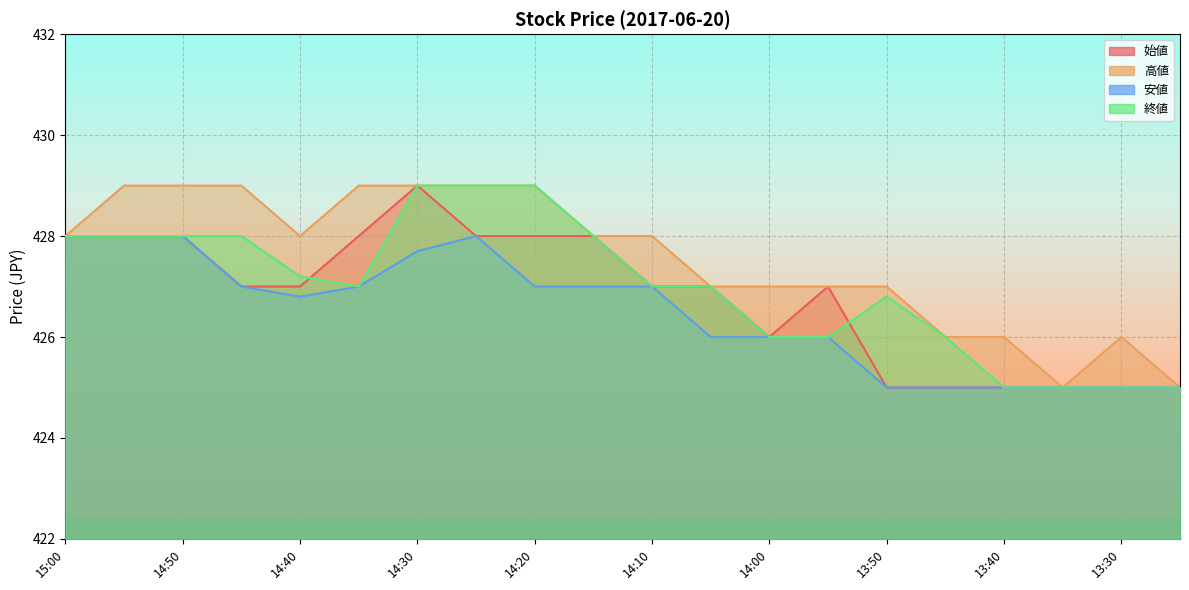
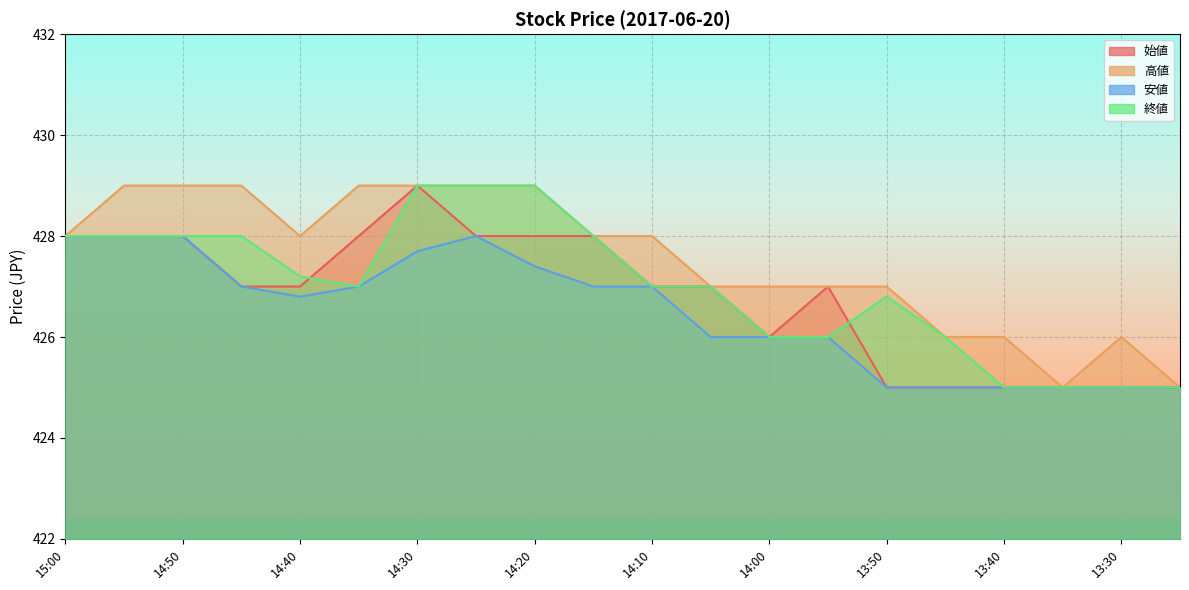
  {
    "安値": {
      "14:40": 426.8,
      "14:30": 427.7,
-     "14:20": 427.0
+     "14:20": 427.4
    },
    "終値": {
      "14:40": 427.2,
      "13:50": 426.8
    }
  }
